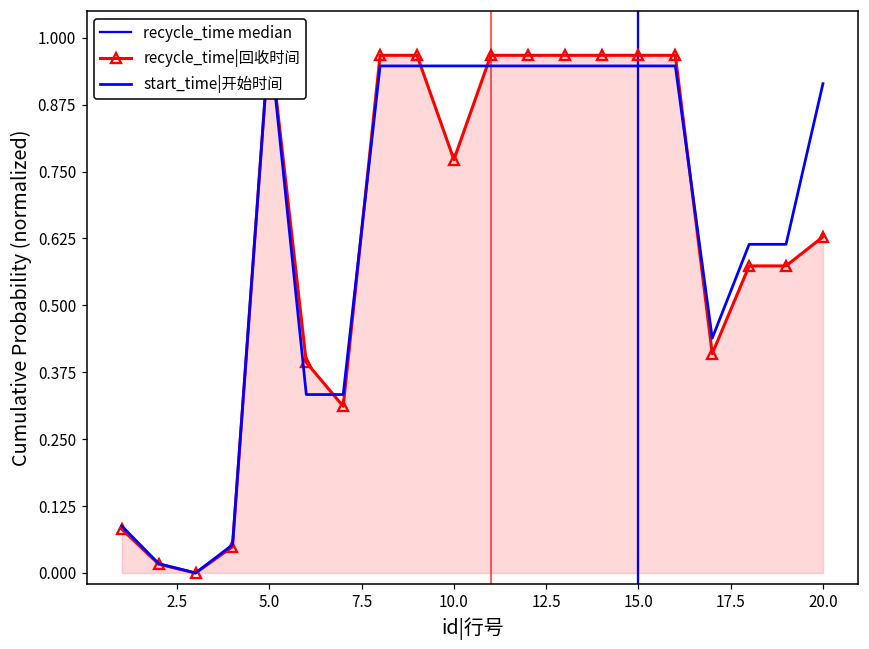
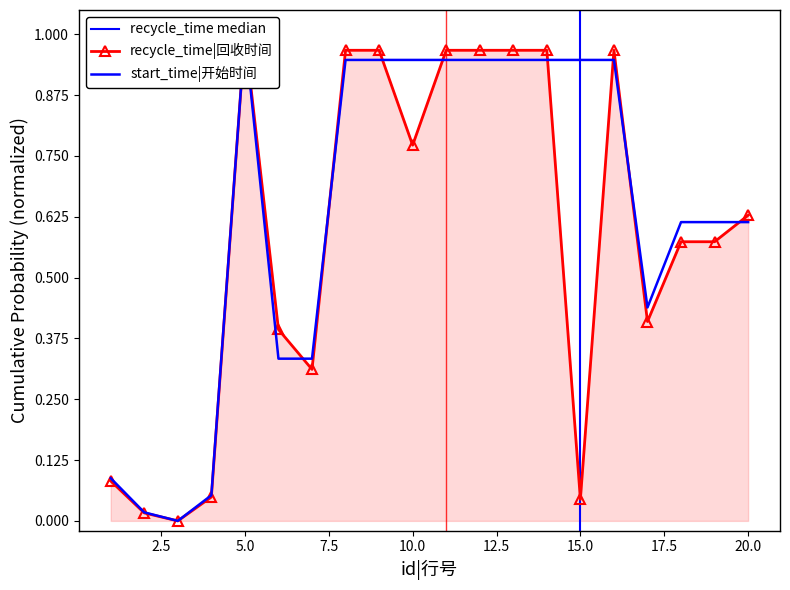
  {
    "recycle_time|回收时间": {
      "10.0": 0.77,
-     "15.0": 0.97,
+     "15.0": 0.04,
      "20.0": 0.63
    },
    "start_time|开始时间": {
      "10.0": 0.95,
      "15.0": 0.95,
-     "20.0": 0.91
+     "20.0": 0.61
    }
  }
